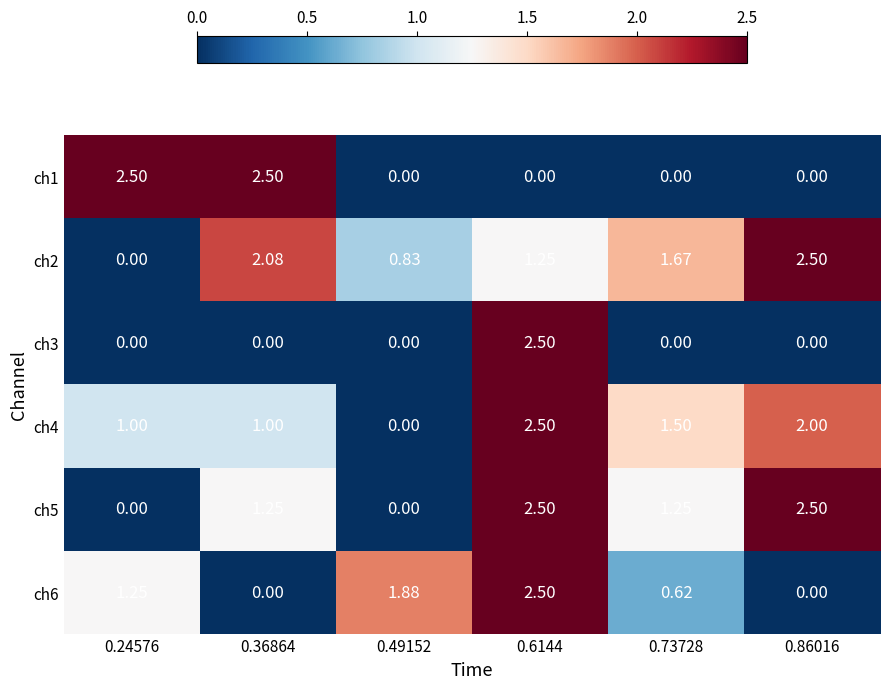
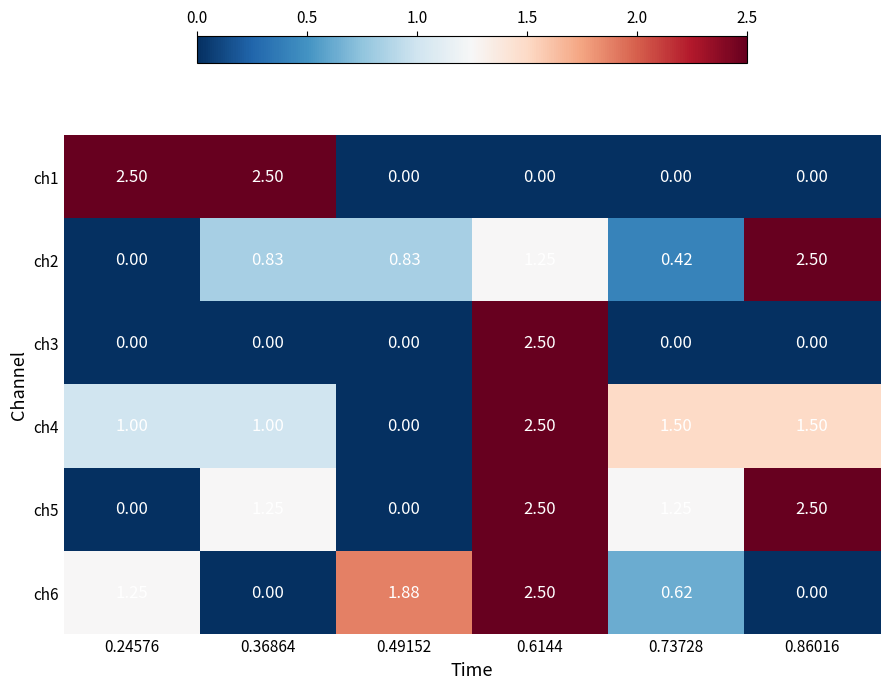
  {
    "ch1": {
      "0.24576": 2.50,
      "0.36864": 2.50,
      "0.49152": 0.00,
      "0.6144": 0.00,
      "0.73728": 0.00,
      "0.86016": 0.00
    },
    "ch2": {
      "0.24576": 0.00,
-     "0.36864": 2.08,
+     "0.36864": 0.83,
      "0.49152": 0.83,
-     "0.73728": 1.67,
+     "0.73728": 0.42,
      "0.86016": 2.50
    },
    "ch3": {
      "0.24576": 0.00,
      "0.36864": 0.00,
      "0.49152": 0.00,
      "0.6144": 2.50,
      "0.73728": 0.00,
      "0.86016": 0.00
    },
    "ch4": {
      "0.49152": 0.00,
      "0.6144": 2.50,
      "0.73728": 1.50,
-     "0.86016": 2.00
+     "0.86016": 1.50
    },
    "ch5": {
      "0.24576": 0.00,
      "0.49152": 0.00,
      "0.6144": 2.50,
      "0.86016": 2.50
    },
    "ch6": {
      "0.36864": 0.00,
      "0.49152": 1.88,
      "0.6144": 2.50,
      "0.73728": 0.62,
      "0.86016": 0.00
    }
  }
